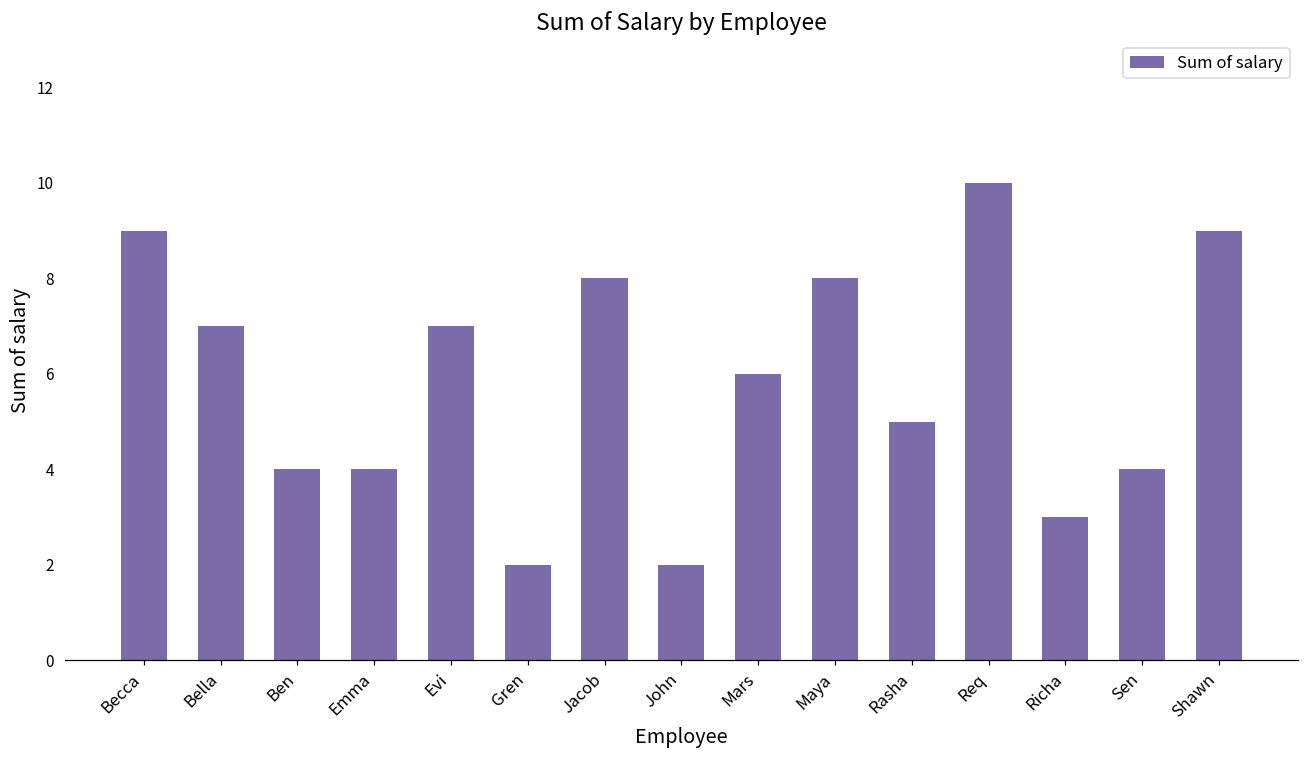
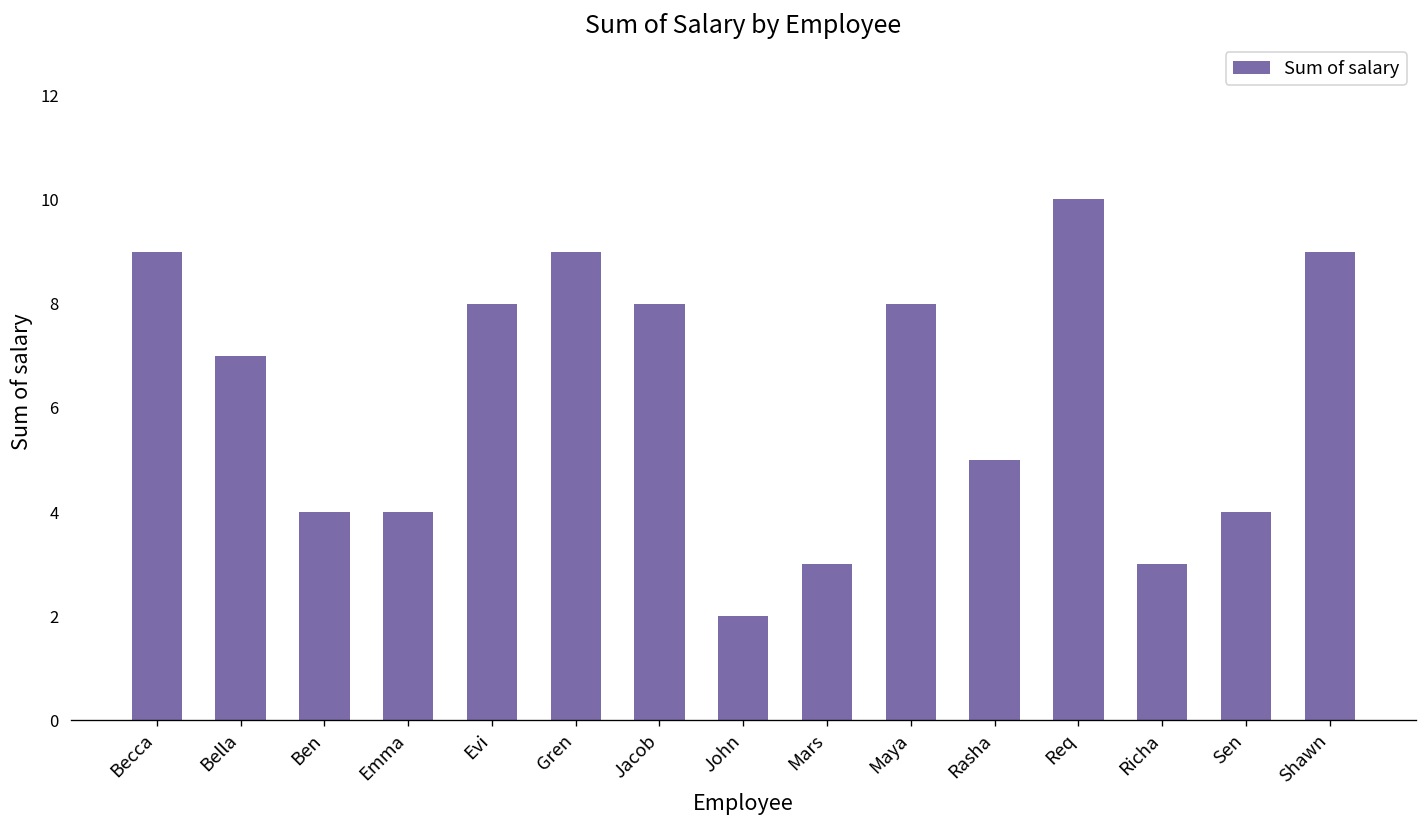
  {
    "Becca": 9,
    "Bella": 7,
    "Ben": 4,
    "Emma": 4,
-   "Evi": 7,
-   "Gren": 2,
+   "Evi": 8,
+   "Gren": 9,
    "Jacob": 8,
    "John": 2,
-   "Mars": 6,
+   "Mars": 3,
    "Maya": 8,
    "Rasha": 5,
    "Req": 10,
    "Richa": 3,
    "Sen": 4,
    "Shawn": 9
  }
